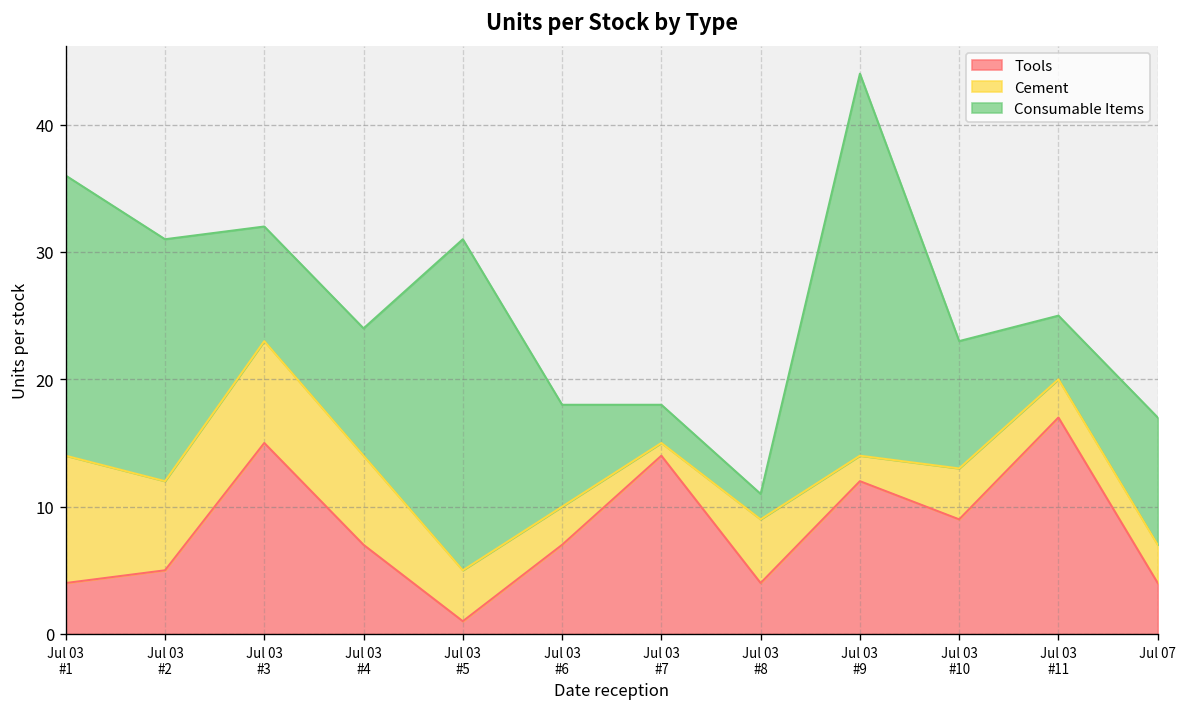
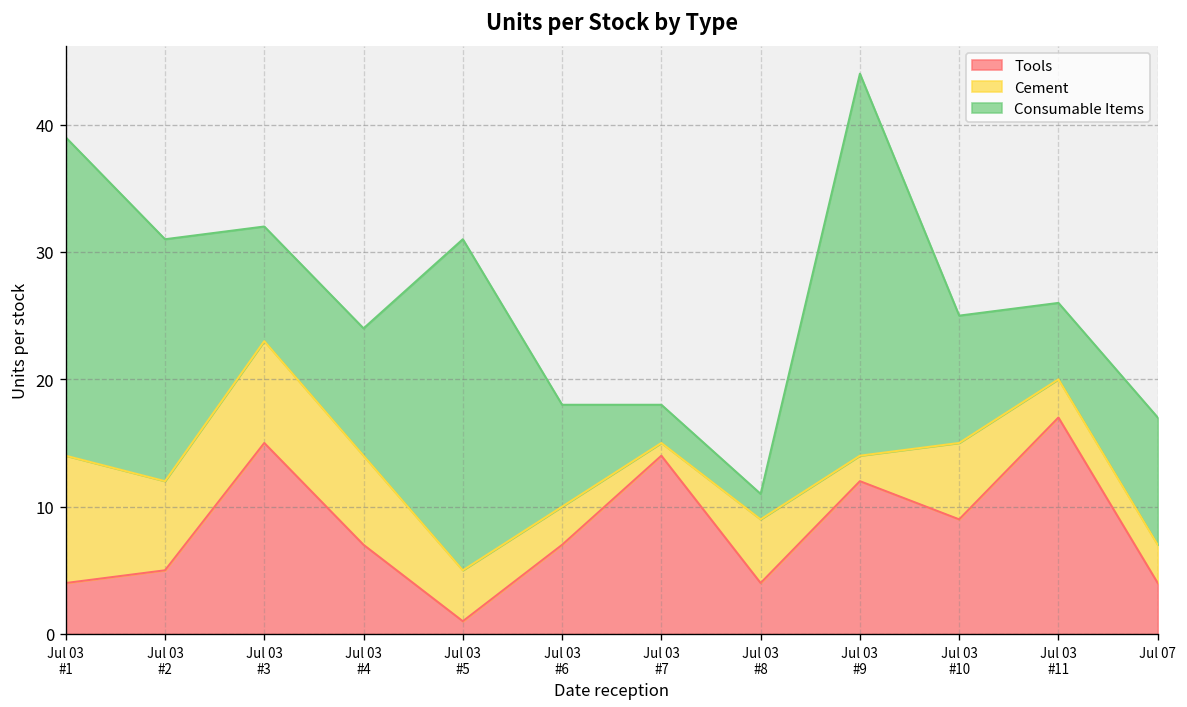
  {
    "Tools": {
      "Jul 03 #1": 4,
      "Jul 03 #2": 5,
      "Jul 03 #3": 15,
      "Jul 03 #4": 7,
      "Jul 03 #5": 1,
      "Jul 03 #6": 7,
      "Jul 03 #7": 14,
      "Jul 03 #8": 4,
      "Jul 03 #9": 12,
      "Jul 03 #10": 9,
      "Jul 03 #11": 17,
      "Jul 07": 4
    },
    "Cement": {
      "Jul 03 #1": 10,
      "Jul 03 #2": 7,
      "Jul 03 #3": 8,
      "Jul 03 #4": 7,
      "Jul 03 #5": 4,
      "Jul 03 #6": 3,
      "Jul 03 #7": 1,
      "Jul 03 #8": 5,
      "Jul 03 #9": 2,
-     "Jul 03 #10": 4,
+     "Jul 03 #10": 6,
      "Jul 03 #11": 3,
      "Jul 07": 3
    },
    "Consumable Items": {
-     "Jul 03 #1": 22,
+     "Jul 03 #1": 25,
      "Jul 03 #2": 19,
      "Jul 03 #3": 9,
      "Jul 03 #4": 10,
      "Jul 03 #5": 26,
      "Jul 03 #6": 8,
      "Jul 03 #7": 3,
      "Jul 03 #8": 2,
      "Jul 03 #9": 30,
      "Jul 03 #10": 10,
-     "Jul 03 #11": 5,
+     "Jul 03 #11": 6,
      "Jul 07": 10
    }
  }
